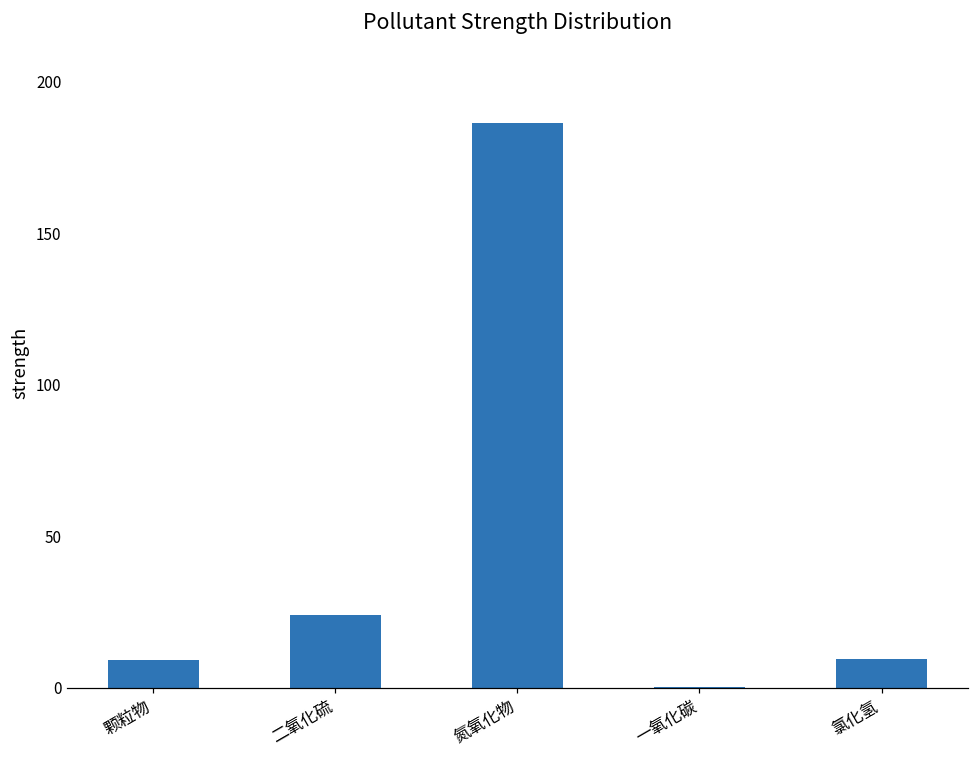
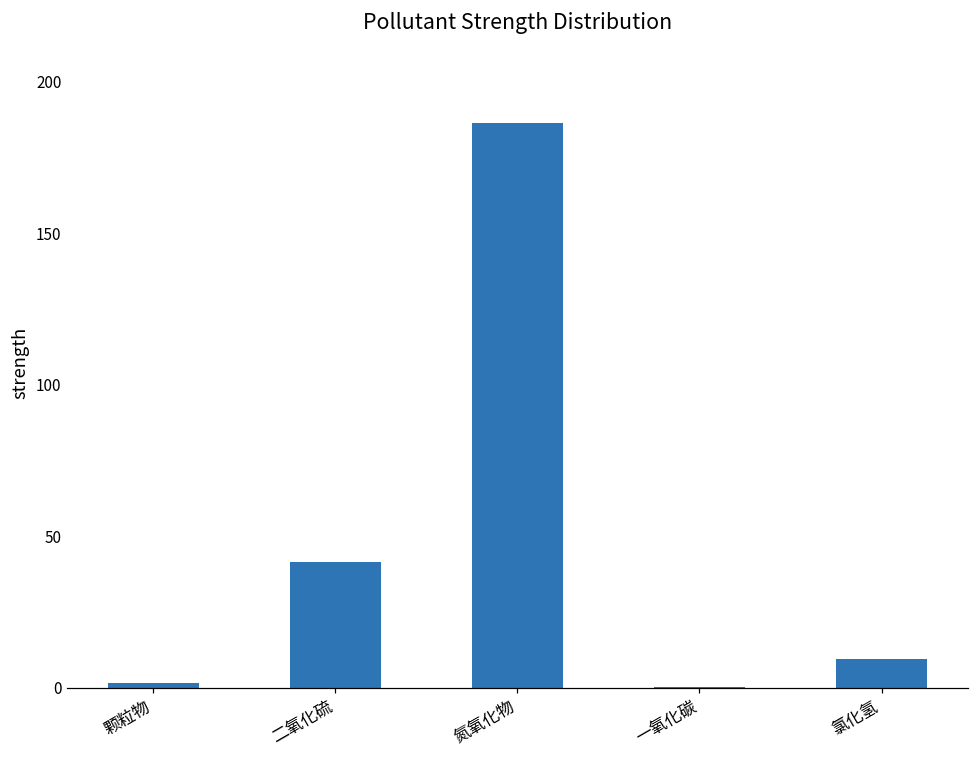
  {
-   "颗粒物": 9,
-   "二氧化硫": 24,
+   "颗粒物": 1,
+   "二氧化硫": 41,
    "氮氧化物": 187,
    "氯化氢": 9
  }
